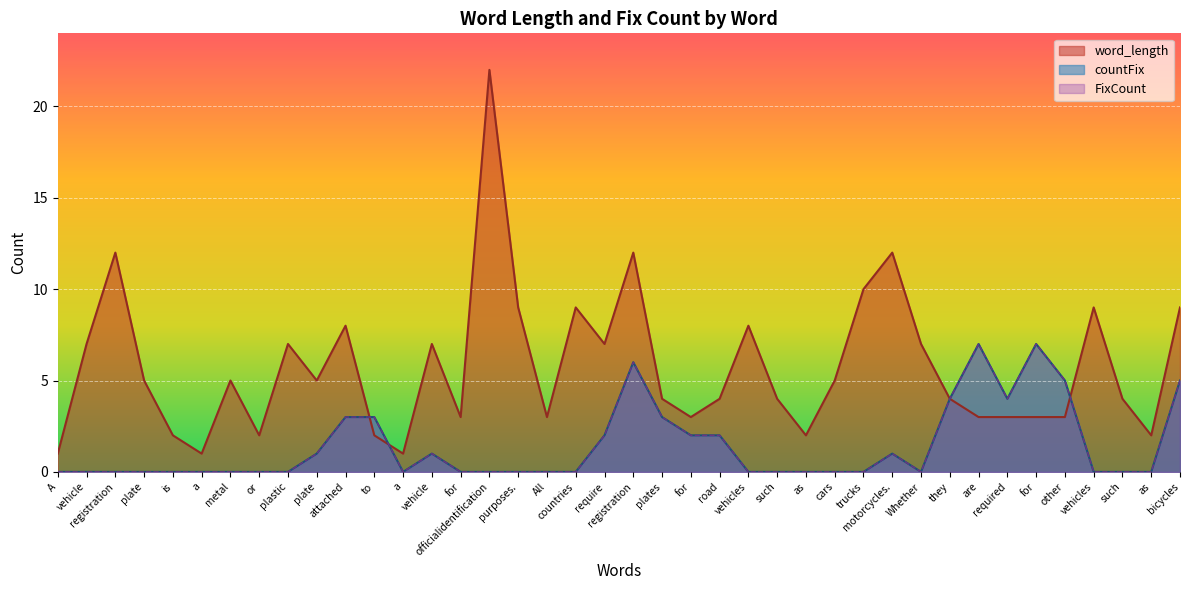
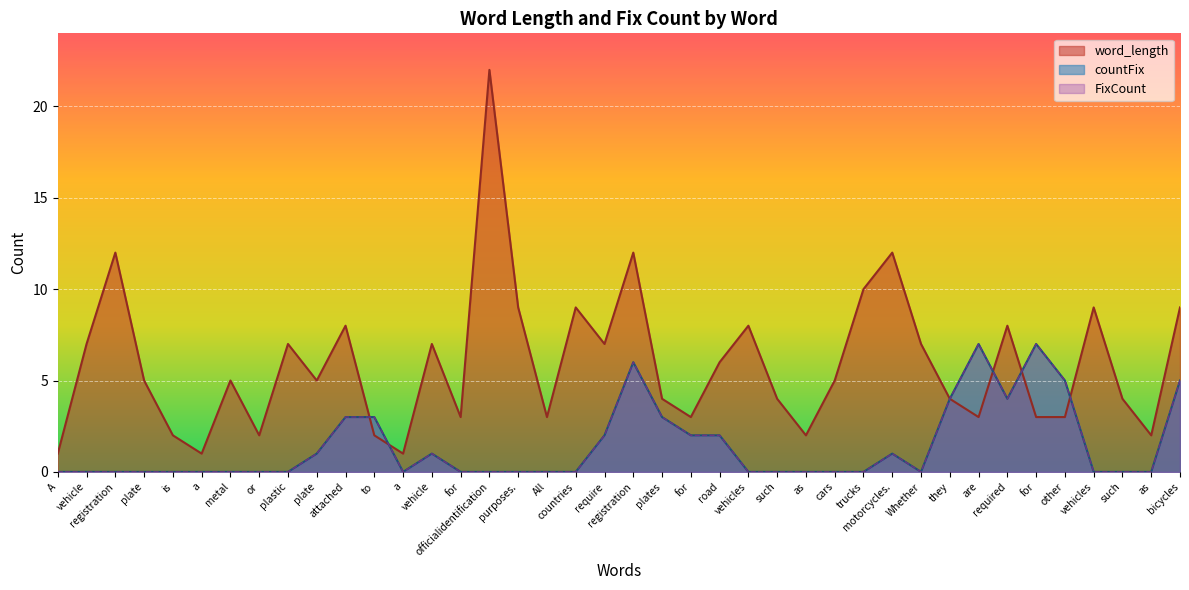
  {
    "word_length": {
      "A": 1,
      "is": 2,
      "metal": 5,
      "or": 2,
      "plastic": 7,
      "attached": 8,
      "to": 2,
      "officialidentification": 22,
      "purposes.": 9,
      "All": 3,
      "countries": 9,
      "require": 7,
      "plates": 4,
-     "road": 4,
+     "road": 6,
      "cars": 5,
      "trucks": 10,
      "motorcycles.": 12,
      "Whether": 7,
      "are": 3,
-     "required": 3,
+     "required": 8,
      "other": 3,
      "bicycles": 9
    },
    "FixCount": {
      "A": 0,
      "is": 0,
      "metal": 0,
      "or": 0,
      "plastic": 0,
      "attached": 3,
      "to": 3,
      "officialidentification": 0,
      "purposes.": 0,
      "All": 0,
      "countries": 0,
      "require": 2,
      "plates": 3,
      "road": 2,
      "cars": 0,
      "trucks": 0,
      "motorcycles.": 1,
      "Whether": 0,
      "are": 7,
      "required": 4,
      "other": 5,
      "bicycles": 5
    }
  }
